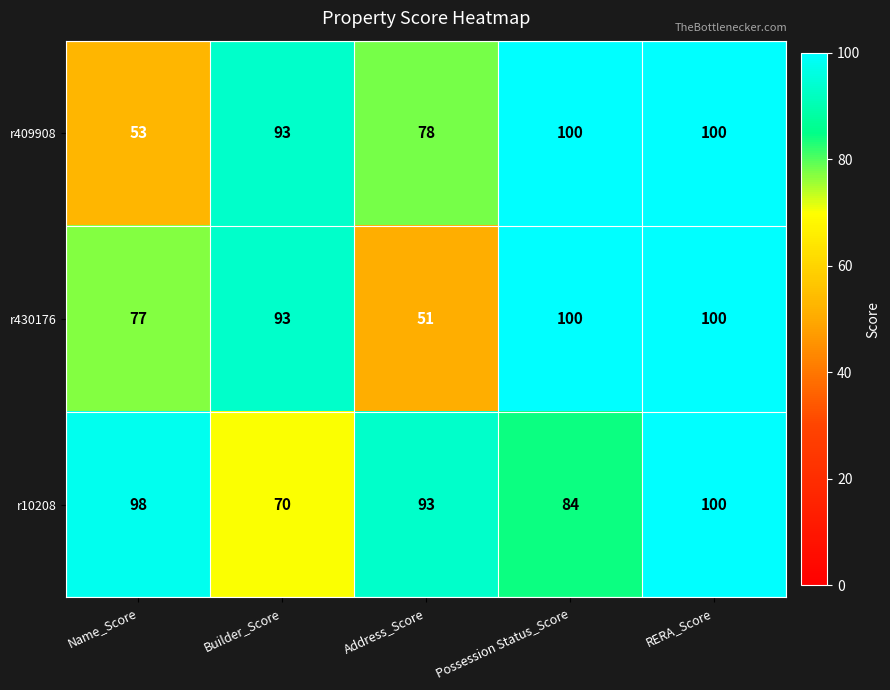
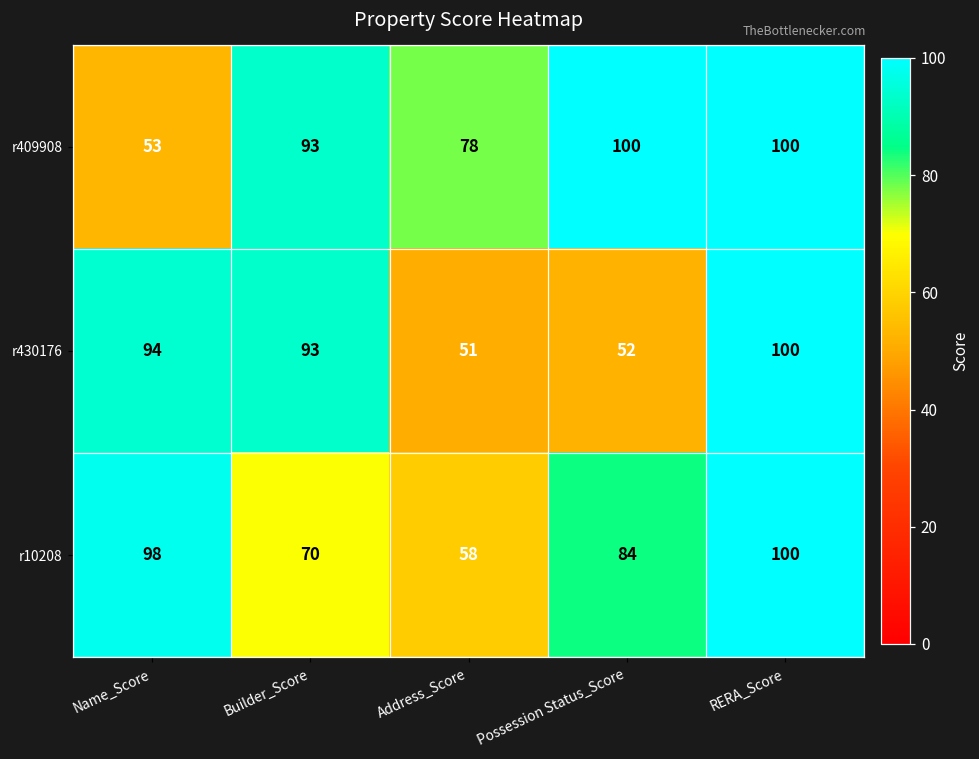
  {
    "r409908": {
      "Name_Score": 53,
      "Builder_Score": 93,
      "Address_Score": 78,
      "Possession Status_Score": 100,
      "RERA_Score": 100
    },
    "r430176": {
-     "Name_Score": 77,
+     "Name_Score": 94,
      "Builder_Score": 93,
      "Address_Score": 51,
-     "Possession Status_Score": 100,
+     "Possession Status_Score": 52,
      "RERA_Score": 100
    },
    "r10208": {
      "Name_Score": 98,
      "Builder_Score": 70,
-     "Address_Score": 93,
+     "Address_Score": 58,
      "Possession Status_Score": 84,
      "RERA_Score": 100
    }
  }
